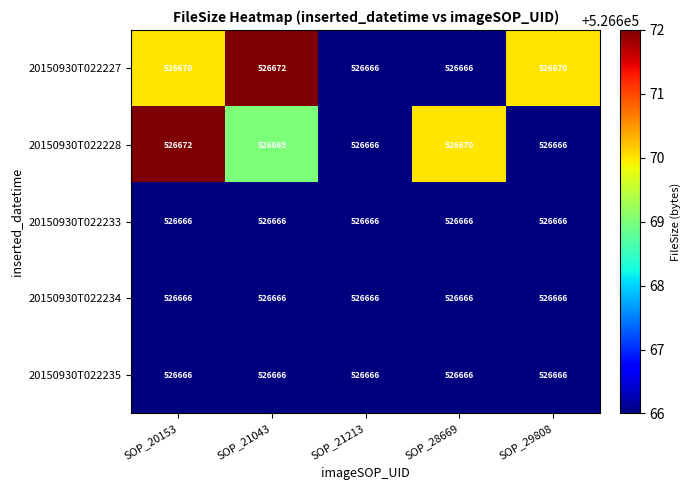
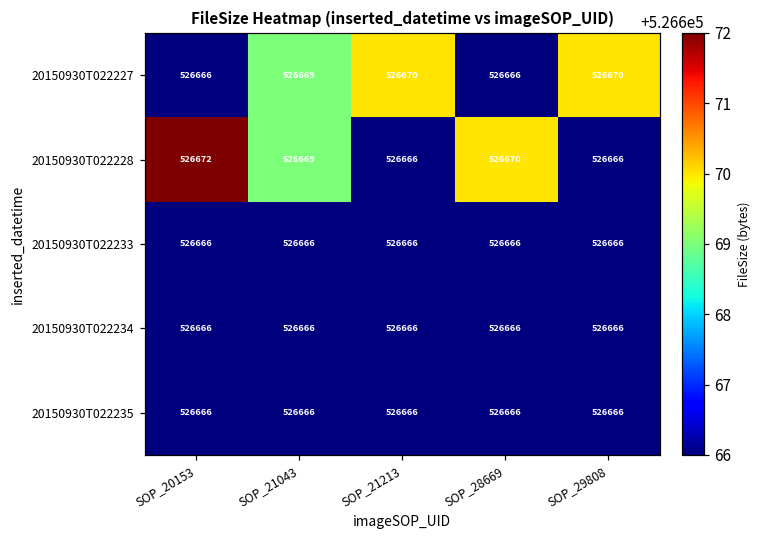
  {
    "20150930T022227": {
-     "SOP_20153": 526670,
-     "SOP_21043": 526672,
-     "SOP_21213": 526666,
+     "SOP_20153": 526666,
+     "SOP_21043": 526669,
+     "SOP_21213": 526670,
      "SOP_28669": 526666,
      "SOP_29808": 526670
    },
    "20150930T022228": {
      "SOP_20153": 526672,
      "SOP_21043": 526669,
      "SOP_21213": 526666,
      "SOP_28669": 526670,
      "SOP_29808": 526666
    },
    "20150930T022233": {
      "SOP_20153": 526666,
      "SOP_21043": 526666,
      "SOP_21213": 526666,
      "SOP_28669": 526666,
      "SOP_29808": 526666
    },
    "20150930T022234": {
      "SOP_20153": 526666,
      "SOP_21043": 526666,
      "SOP_21213": 526666,
      "SOP_28669": 526666,
      "SOP_29808": 526666
    },
    "20150930T022235": {
      "SOP_20153": 526666,
      "SOP_21043": 526666,
      "SOP_21213": 526666,
      "SOP_28669": 526666,
      "SOP_29808": 526666
    }
  }
